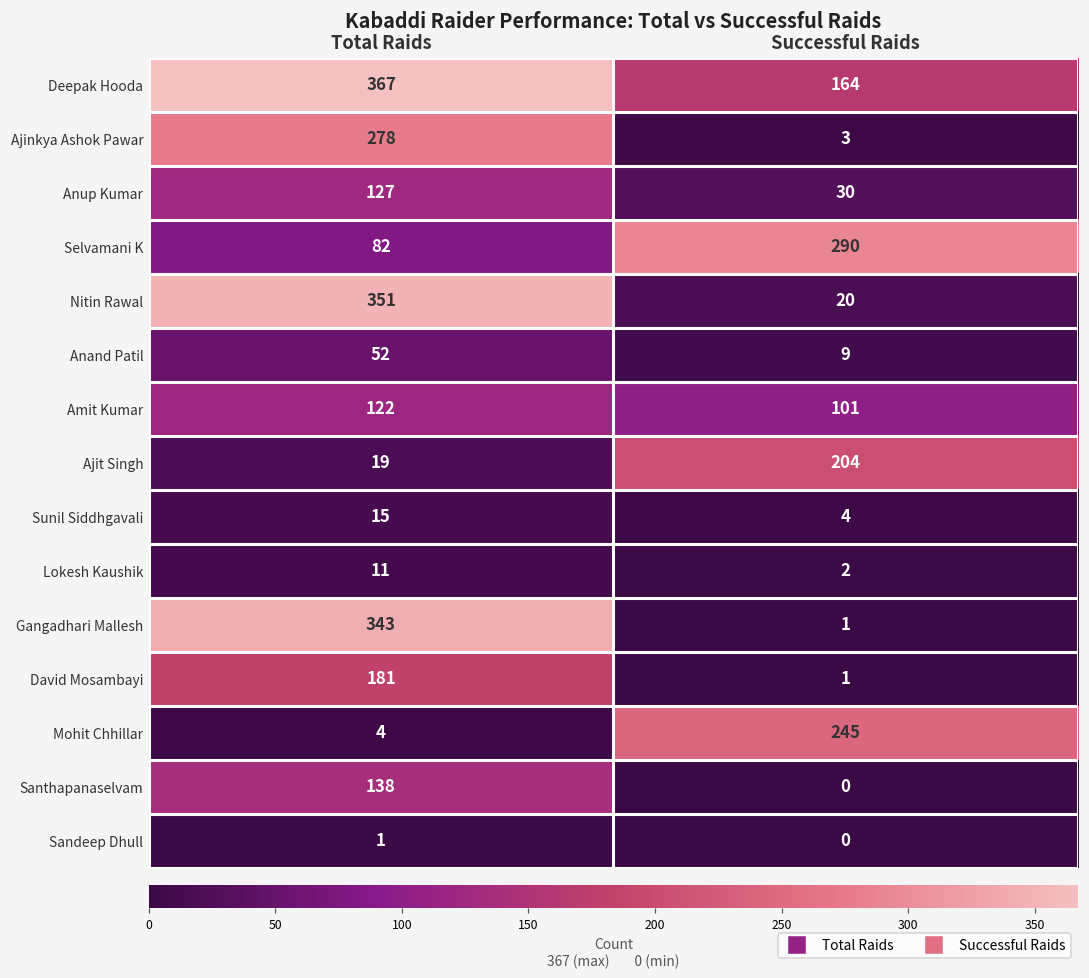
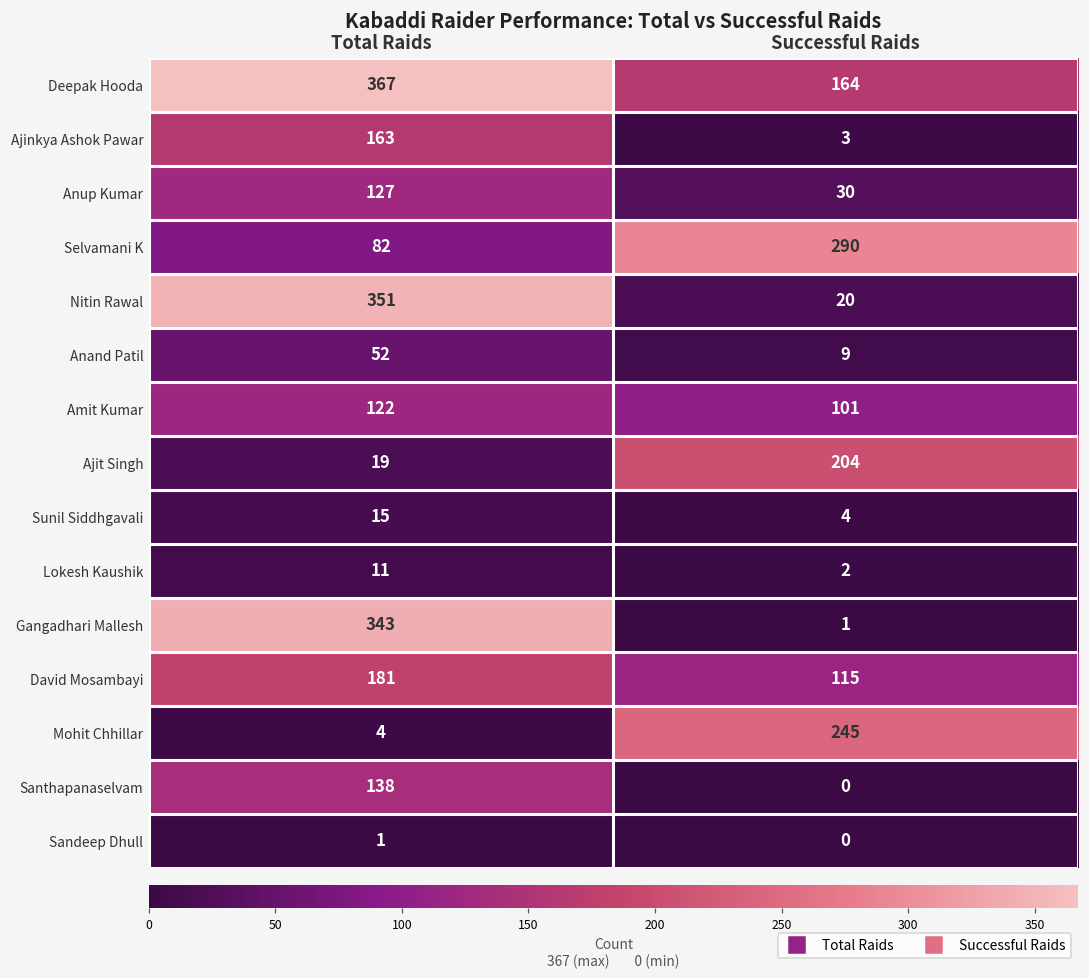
  {
    "Deepak Hooda": {
      "Total Raids": 367,
      "Successful Raids": 164
    },
    "Ajinkya Ashok Pawar": {
-     "Total Raids": 278,
+     "Total Raids": 163,
      "Successful Raids": 3
    },
    "Anup Kumar": {
      "Total Raids": 127,
      "Successful Raids": 30
    },
    "Selvamani K": {
      "Total Raids": 82,
      "Successful Raids": 290
    },
    "Nitin Rawal": {
      "Total Raids": 351,
      "Successful Raids": 20
    },
    "Anand Patil": {
      "Total Raids": 52,
      "Successful Raids": 9
    },
    "Amit Kumar": {
      "Total Raids": 122,
      "Successful Raids": 101
    },
    "Ajit Singh": {
      "Total Raids": 19,
      "Successful Raids": 204
    },
    "Sunil Siddhgavali": {
      "Total Raids": 15,
      "Successful Raids": 4
    },
    "Lokesh Kaushik": {
      "Total Raids": 11,
      "Successful Raids": 2
    },
    "Gangadhari Mallesh": {
      "Total Raids": 343,
      "Successful Raids": 1
    },
    "David Mosambayi": {
      "Total Raids": 181,
-     "Successful Raids": 1
+     "Successful Raids": 115
    },
    "Mohit Chhillar": {
      "Total Raids": 4,
      "Successful Raids": 245
    },
    "Santhapanaselvam": {
      "Total Raids": 138,
      "Successful Raids": 0
    },
    "Sandeep Dhull": {
      "Total Raids": 1,
      "Successful Raids": 0
    }
  }
